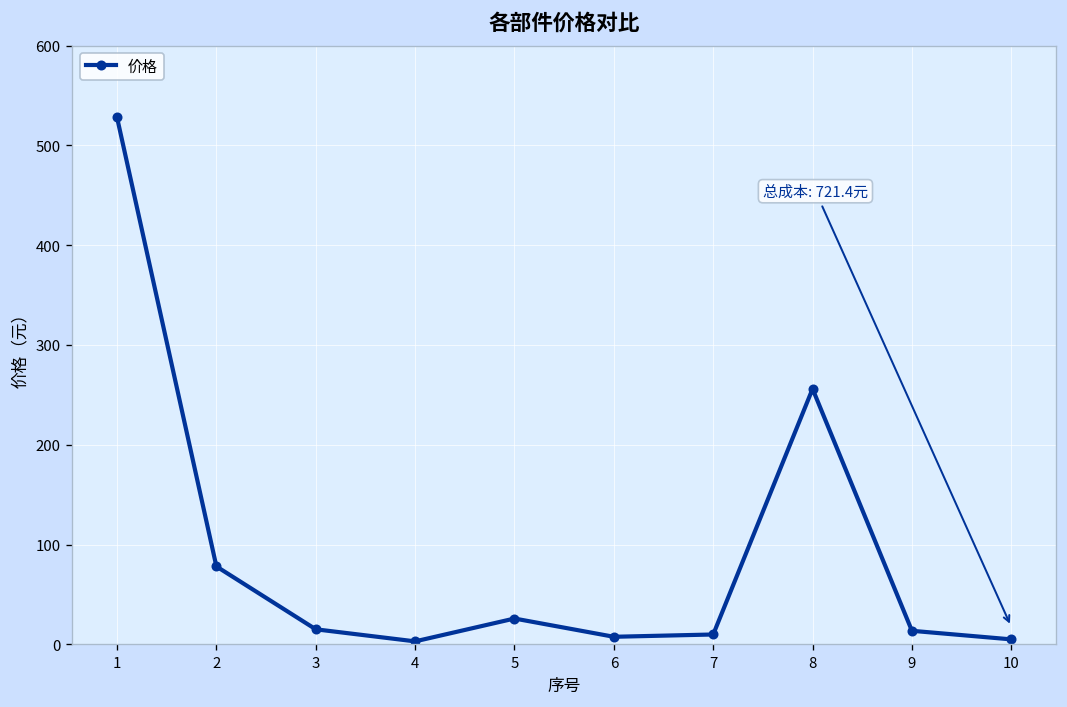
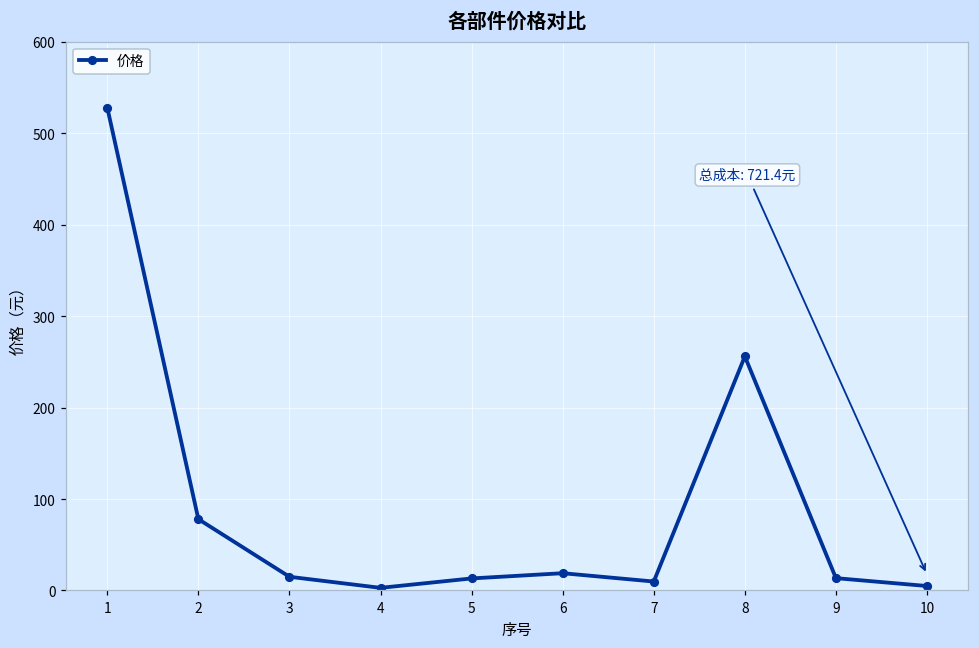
  {
    "1": 530,
    "2": 80,
    "3": 20,
    "4": 0,
-   "5": 30,
-   "6": 10,
+   "5": 10,
+   "6": 20,
    "7": 10,
    "9": 10,
    "10": 0
  }
